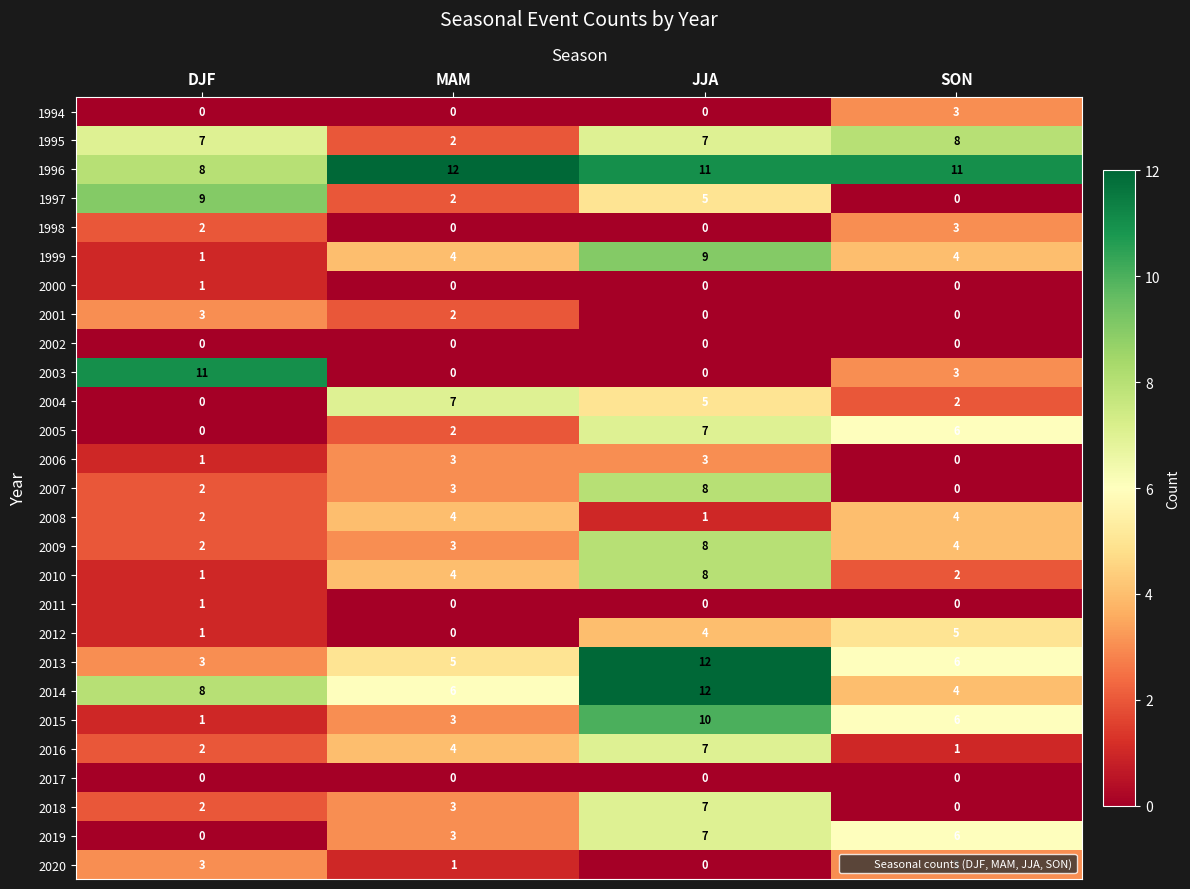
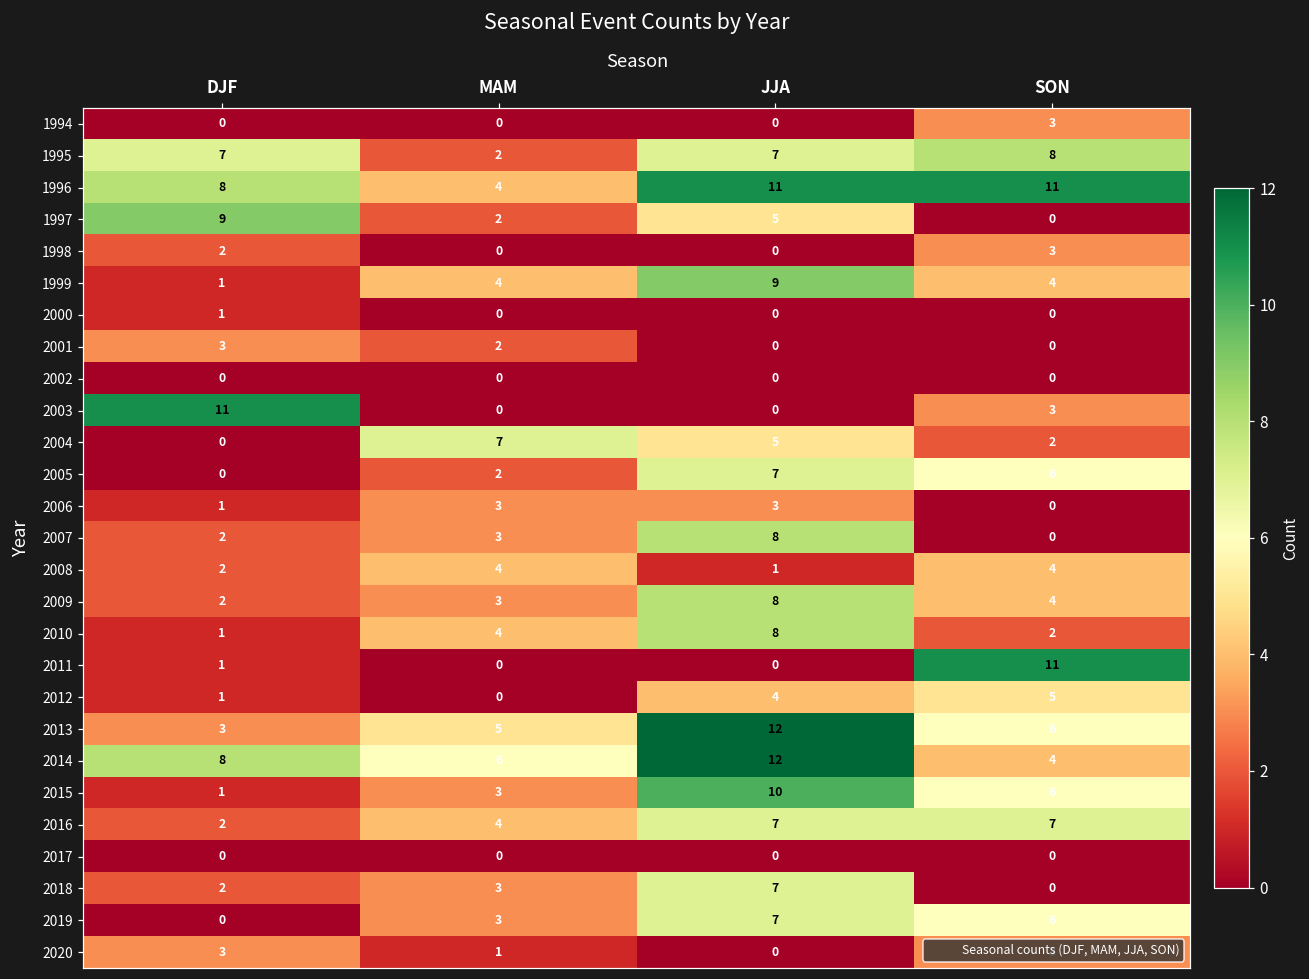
  {
    "1994": {
      "DJF": 0,
      "MAM": 0,
      "JJA": 0,
      "SON": 3
    },
    "1995": {
      "DJF": 7,
      "MAM": 2,
      "JJA": 7,
      "SON": 8
    },
    "1996": {
      "DJF": 8,
-     "MAM": 12,
+     "MAM": 4,
      "JJA": 11,
      "SON": 11
    },
    "1997": {
      "DJF": 9,
      "MAM": 2,
      "JJA": 5,
      "SON": 0
    },
    "1998": {
      "DJF": 2,
      "MAM": 0,
      "JJA": 0,
      "SON": 3
    },
    "1999": {
      "DJF": 1,
      "MAM": 4,
      "JJA": 9,
      "SON": 4
    },
    "2000": {
      "DJF": 1,
      "MAM": 0,
      "JJA": 0,
      "SON": 0
    },
    "2001": {
      "DJF": 3,
      "MAM": 2,
      "JJA": 0,
      "SON": 0
    },
    "2002": {
      "DJF": 0,
      "MAM": 0,
      "JJA": 0,
      "SON": 0
    },
    "2003": {
      "DJF": 11,
      "MAM": 0,
      "JJA": 0,
      "SON": 3
    },
    "2004": {
      "DJF": 0,
      "MAM": 7,
      "JJA": 5,
      "SON": 2
    },
    "2005": {
      "DJF": 0,
      "MAM": 2,
      "JJA": 7,
      "SON": 6
    },
    "2006": {
      "DJF": 1,
      "MAM": 3,
      "JJA": 3,
      "SON": 0
    },
    "2007": {
      "DJF": 2,
      "MAM": 3,
      "JJA": 8,
      "SON": 0
    },
    "2008": {
      "DJF": 2,
      "MAM": 4,
      "JJA": 1,
      "SON": 4
    },
    "2009": {
      "DJF": 2,
      "MAM": 3,
      "JJA": 8,
      "SON": 4
    },
    "2010": {
      "DJF": 1,
      "MAM": 4,
      "JJA": 8,
      "SON": 2
    },
    "2011": {
      "DJF": 1,
      "MAM": 0,
      "JJA": 0,
-     "SON": 0
+     "SON": 11
    },
    "2012": {
      "DJF": 1,
      "MAM": 0,
      "JJA": 4,
      "SON": 5
    },
    "2013": {
      "DJF": 3,
      "MAM": 5,
      "JJA": 12,
      "SON": 6
    },
    "2014": {
      "DJF": 8,
      "MAM": 6,
      "JJA": 12,
      "SON": 4
    },
    "2015": {
      "DJF": 1,
      "MAM": 3,
      "JJA": 10,
      "SON": 6
    },
    "2016": {
      "DJF": 2,
      "MAM": 4,
      "JJA": 7,
-     "SON": 1
+     "SON": 7
    },
    "2017": {
      "DJF": 0,
      "MAM": 0,
      "JJA": 0,
      "SON": 0
    },
    "2018": {
      "DJF": 2,
      "MAM": 3,
      "JJA": 7,
      "SON": 0
    },
    "2019": {
      "DJF": 0,
      "MAM": 3,
      "JJA": 7,
      "SON": 6
    },
    "2020": {
      "DJF": 3,
      "MAM": 1,
      "JJA": 0
    }
  }
